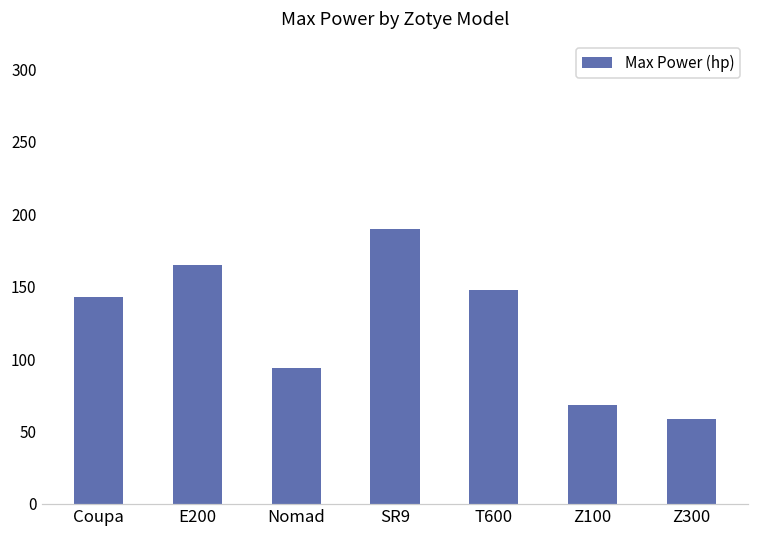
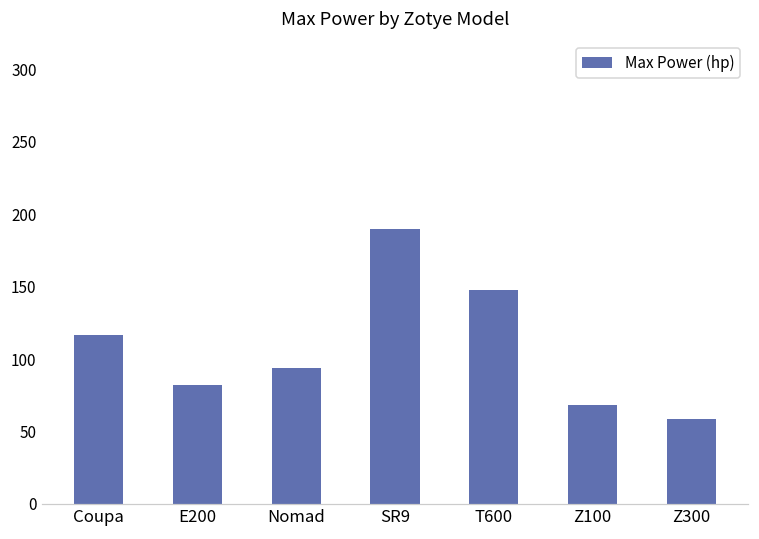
  {
-   "Coupa": 143,
-   "E200": 165,
+   "Coupa": 117,
+   "E200": 82,
    "Nomad": 94,
    "SR9": 190,
    "T600": 148,
    "Z100": 68,
    "Z300": 59
  }
